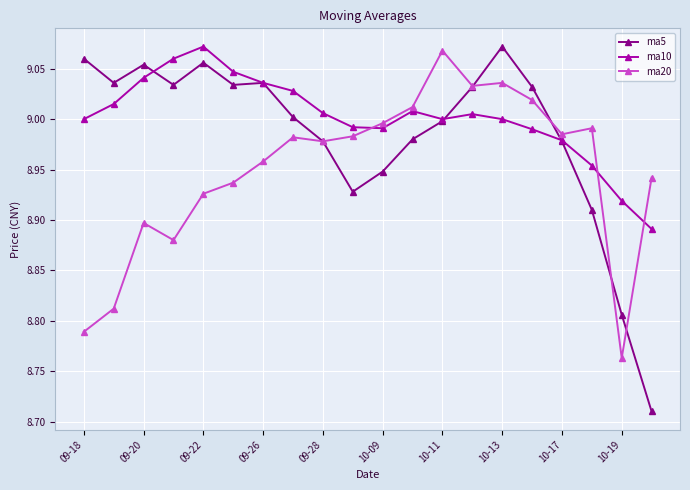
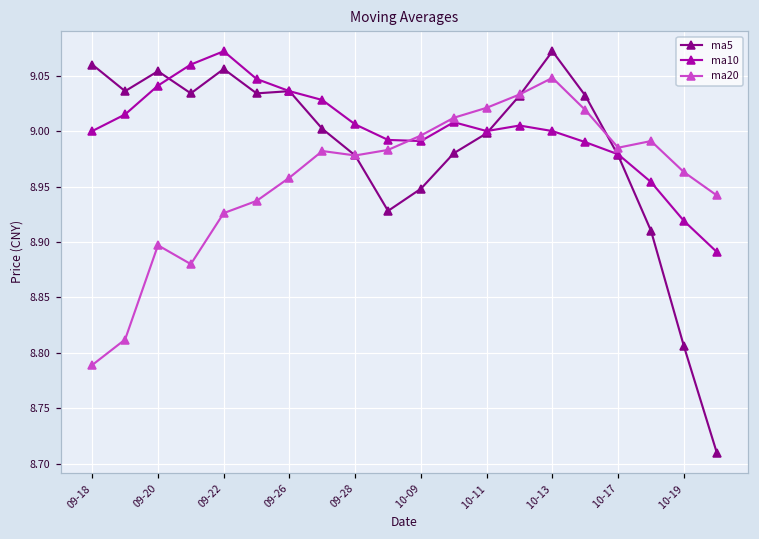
  {
    "ma20": {
      "09-18": 8.789,
      "09-20": 8.897,
      "09-22": 8.926,
      "09-26": 8.958,
      "10-09": 8.996,
-     "10-11": 9.068,
-     "10-13": 9.036,
+     "10-11": 9.021,
+     "10-13": 9.048,
      "10-17": 8.985,
-     "10-19": 8.763
+     "10-19": 8.963
    }
  }
